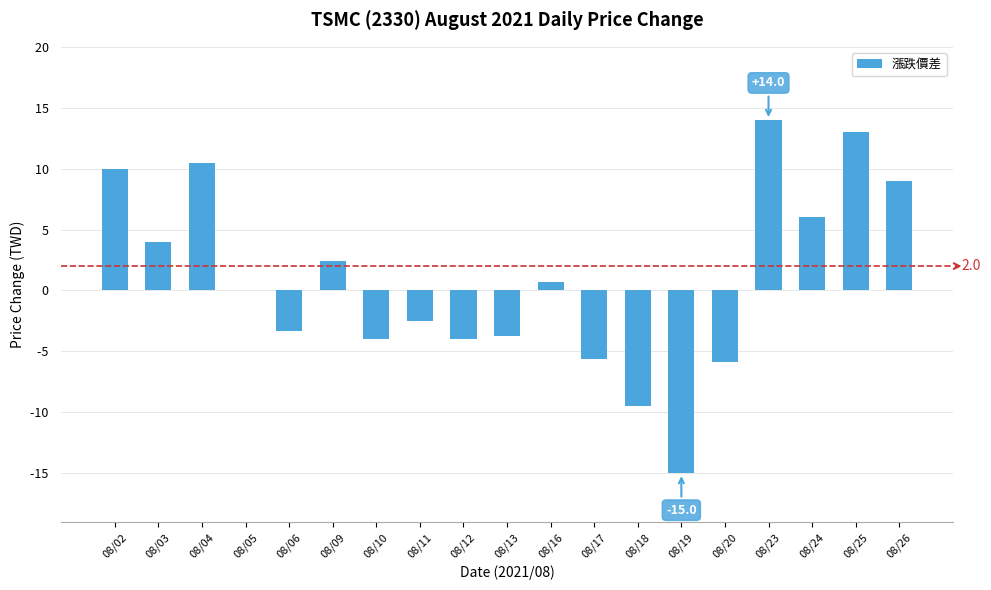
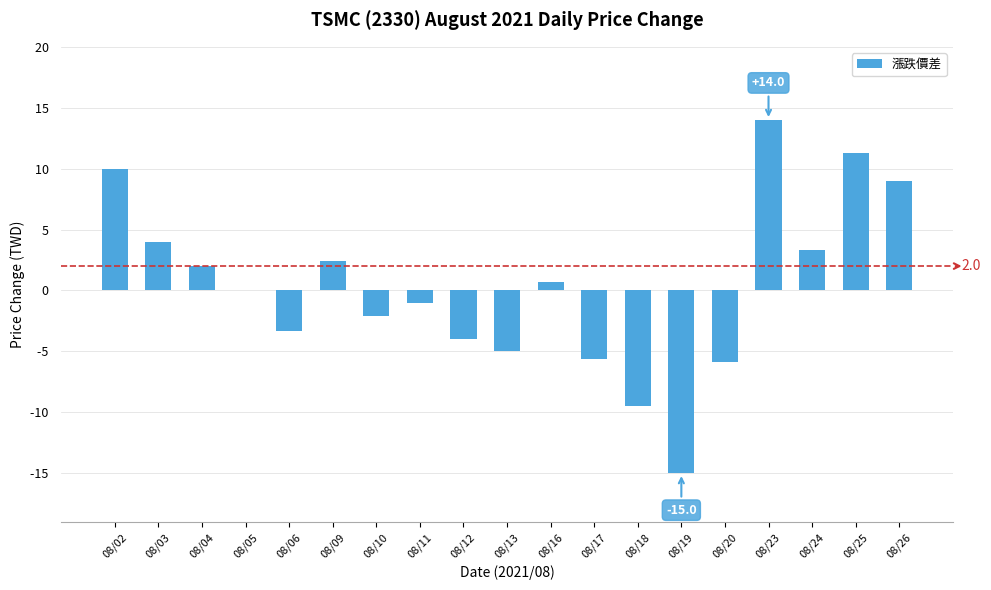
  {
    "08/02": 10.0,
    "08/03": 4.0,
-   "08/04": 10.5,
+   "08/04": 2.0,
    "08/05": 0.0,
    "08/06": -3.3,
    "08/09": 2.4,
-   "08/10": -4.0,
-   "08/11": -2.5,
+   "08/10": -2.1,
+   "08/11": -1.0,
    "08/12": -4.0,
-   "08/13": -3.7,
+   "08/13": -5.0,
    "08/16": 0.7,
    "08/17": -5.6,
    "08/18": -9.5,
    "08/20": -5.9,
-   "08/24": 6.0,
-   "08/25": 13.0,
+   "08/24": 3.3,
+   "08/25": 11.3,
    "08/26": 9.0
  }
